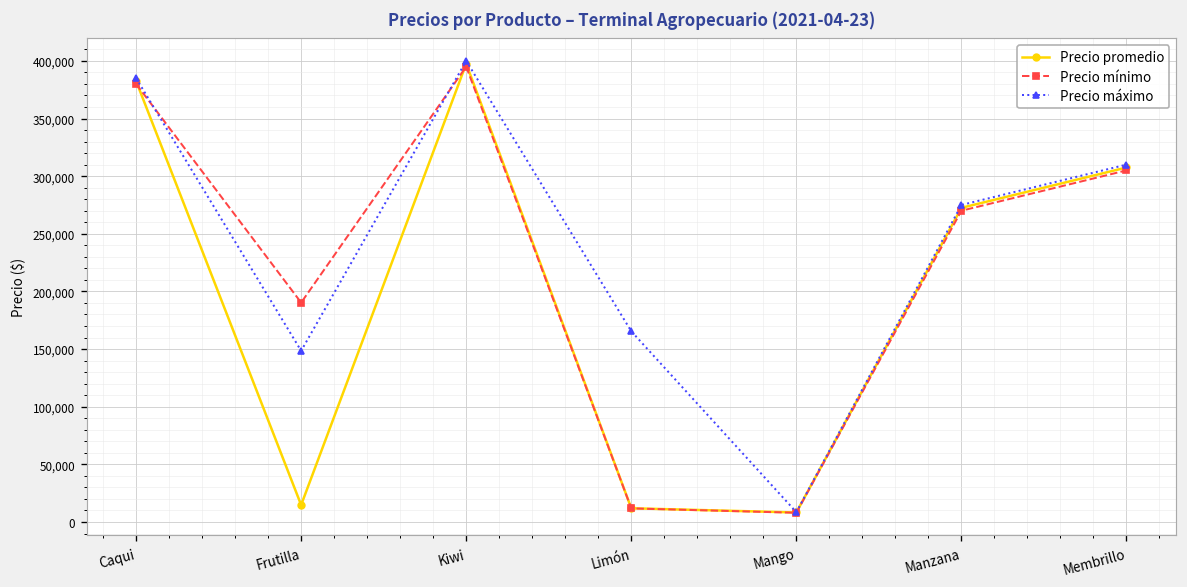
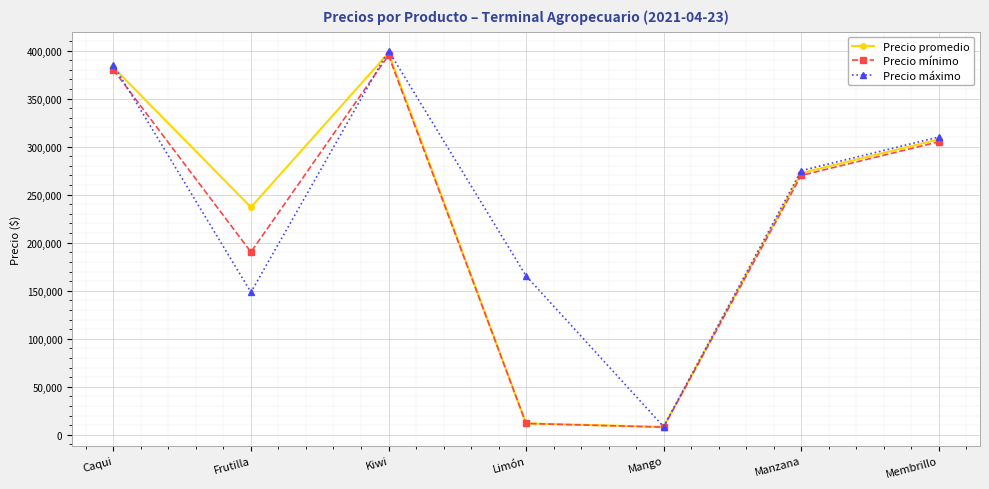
  {
    "Precio promedio": {
-     "Frutilla": "10,000"
+     "Frutilla": "240,000"
    },
    "Precio mínimo": {
      "Frutilla": "190,000"
    },
    "Precio máximo": {
      "Frutilla": "150,000",
      "Limón": "170,000"
    }
  }
